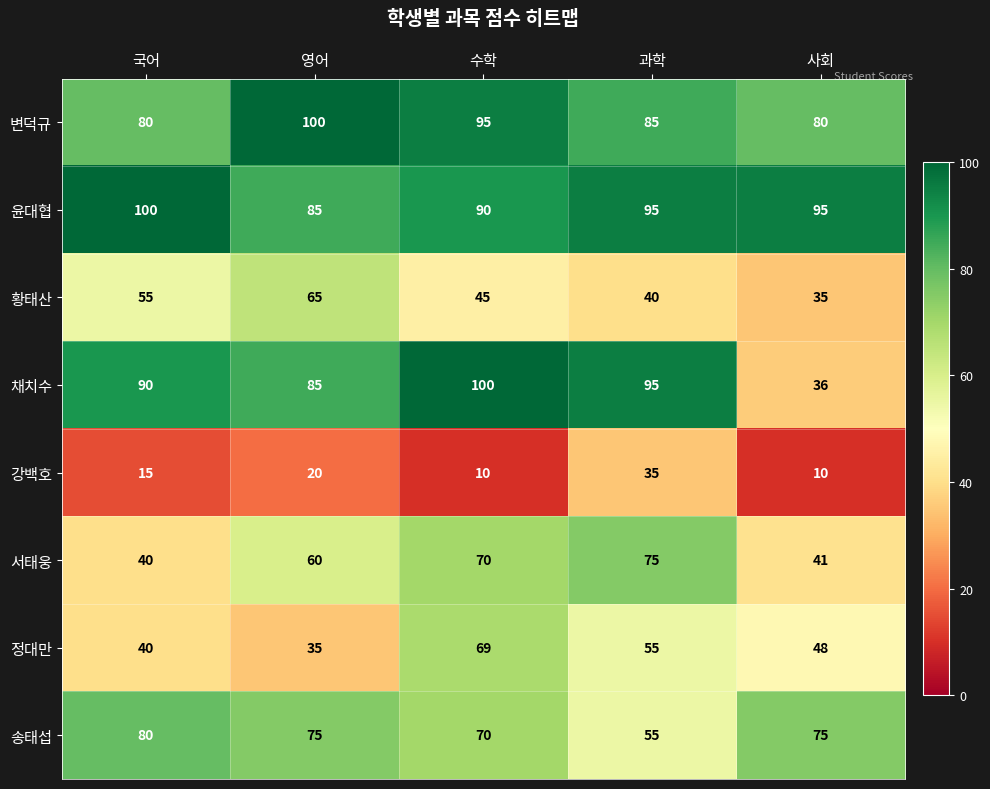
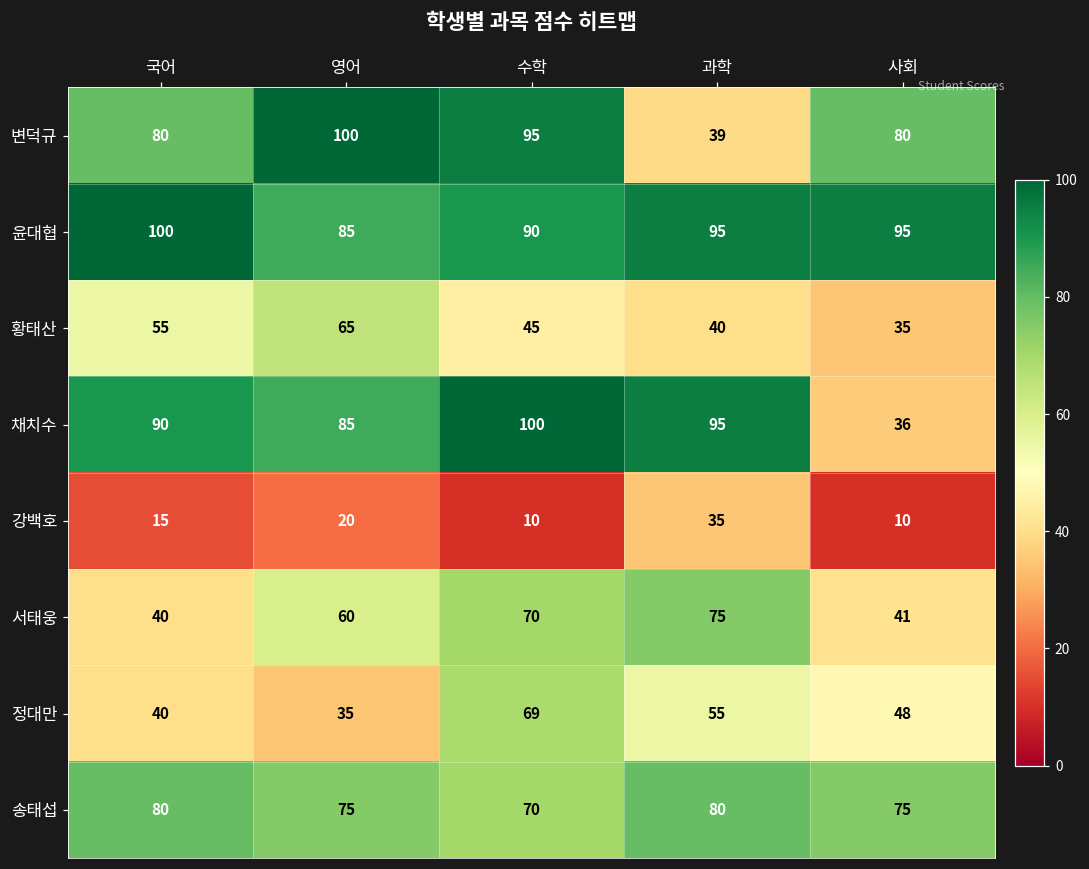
  {
    "변덕규": {
      "국어": 80,
      "영어": 100,
      "수학": 95,
-     "과학": 85,
+     "과학": 39,
      "사회": 80
    },
    "윤대협": {
      "국어": 100,
      "영어": 85,
      "수학": 90,
      "과학": 95,
      "사회": 95
    },
    "황태산": {
      "국어": 55,
      "영어": 65,
      "수학": 45,
      "과학": 40,
      "사회": 35
    },
    "채치수": {
      "국어": 90,
      "영어": 85,
      "수학": 100,
      "과학": 95,
      "사회": 36
    },
    "강백호": {
      "국어": 15,
      "영어": 20,
      "수학": 10,
      "과학": 35,
      "사회": 10
    },
    "서태웅": {
      "국어": 40,
      "영어": 60,
      "수학": 70,
      "과학": 75,
      "사회": 41
    },
    "정대만": {
      "국어": 40,
      "영어": 35,
      "수학": 69,
      "과학": 55,
      "사회": 48
    },
    "송태섭": {
      "국어": 80,
      "영어": 75,
      "수학": 70,
-     "과학": 55,
+     "과학": 80,
      "사회": 75
    }
  }
